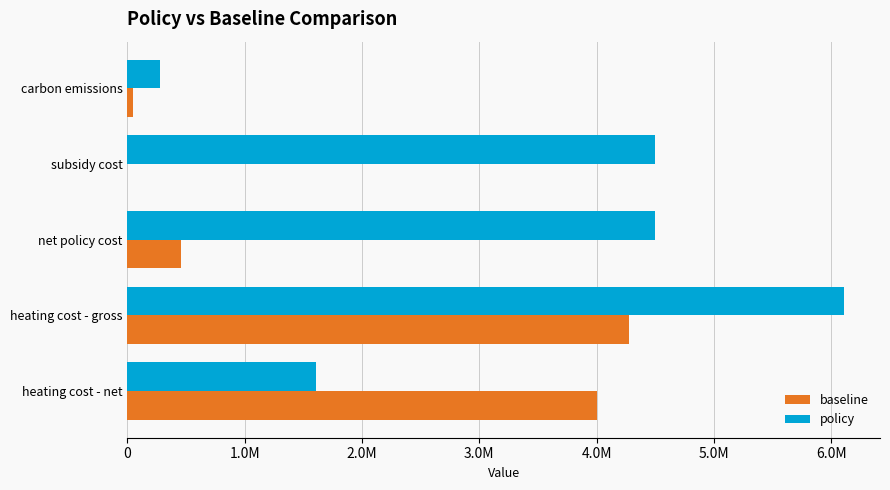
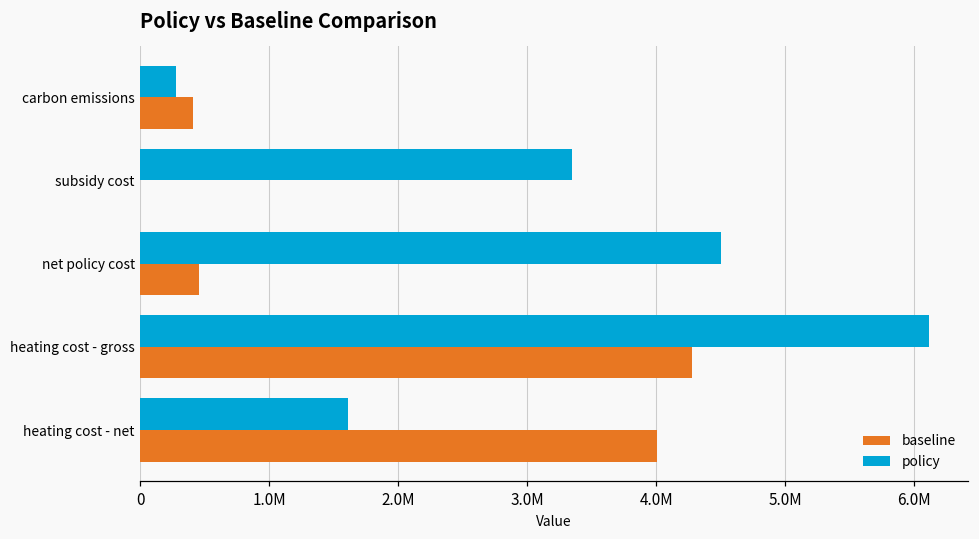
  {
    "baseline": {
-     "carbon emissions": 40000,
+     "carbon emissions": 410000,
      "subsidy cost": 0,
      "net policy cost": 460000,
      "heating cost - gross": 4280000,
      "heating cost - net": 4010000
    },
    "policy": {
      "carbon emissions": 280000,
-     "subsidy cost": 4500000,
+     "subsidy cost": 3350000,
      "net policy cost": 4500000,
      "heating cost - gross": 6110000,
      "heating cost - net": 1610000
    }
  }
